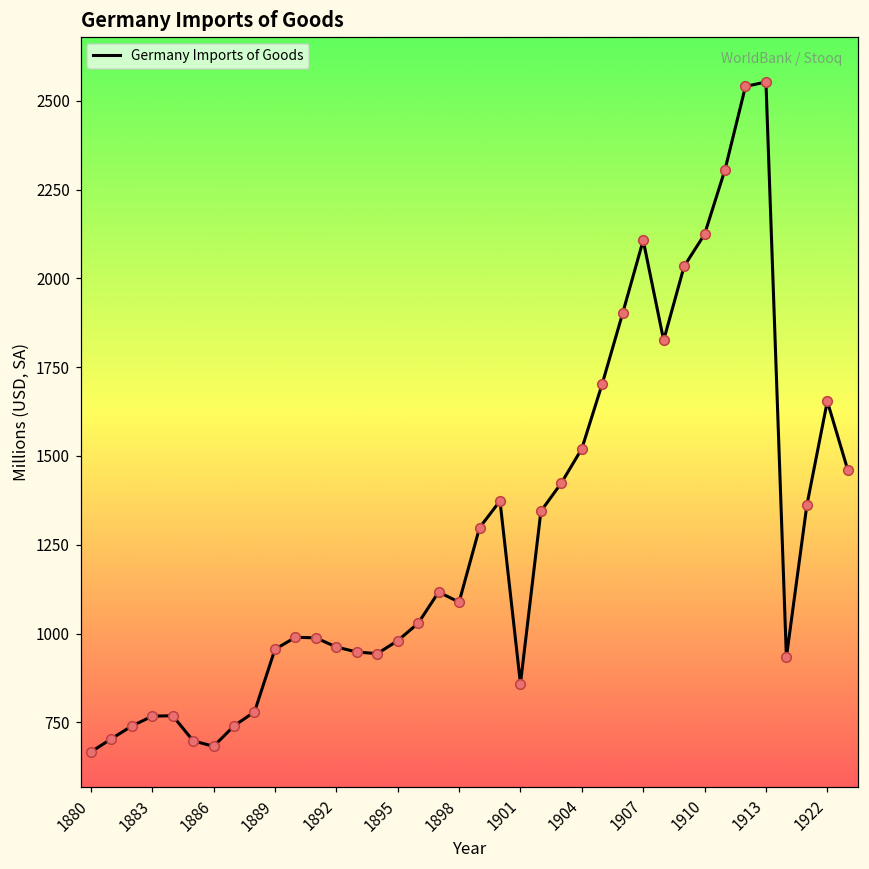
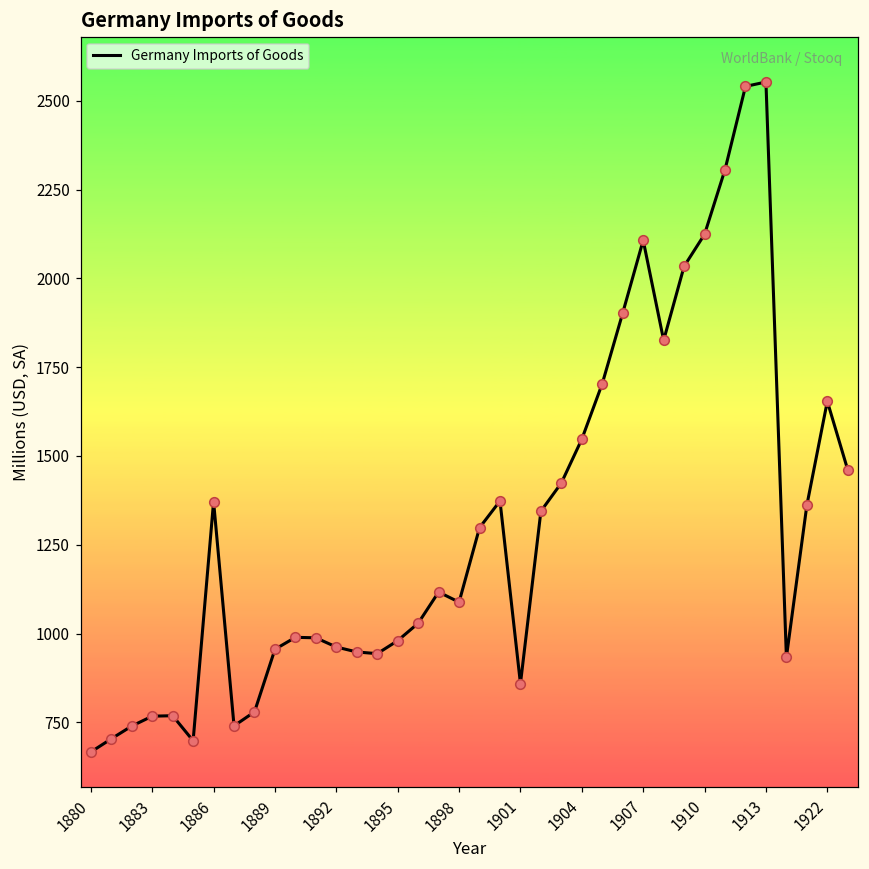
  {
    "1880": 670,
    "1883": 770,
-   "1886": 680,
+   "1886": 1370,
    "1889": 960,
    "1892": 960,
    "1895": 980,
    "1898": 1090,
    "1901": 860,
-   "1904": 1520,
+   "1904": 1550,
    "1907": 2110,
    "1910": 2120,
    "1913": 2550,
    "1922": 1650
  }
